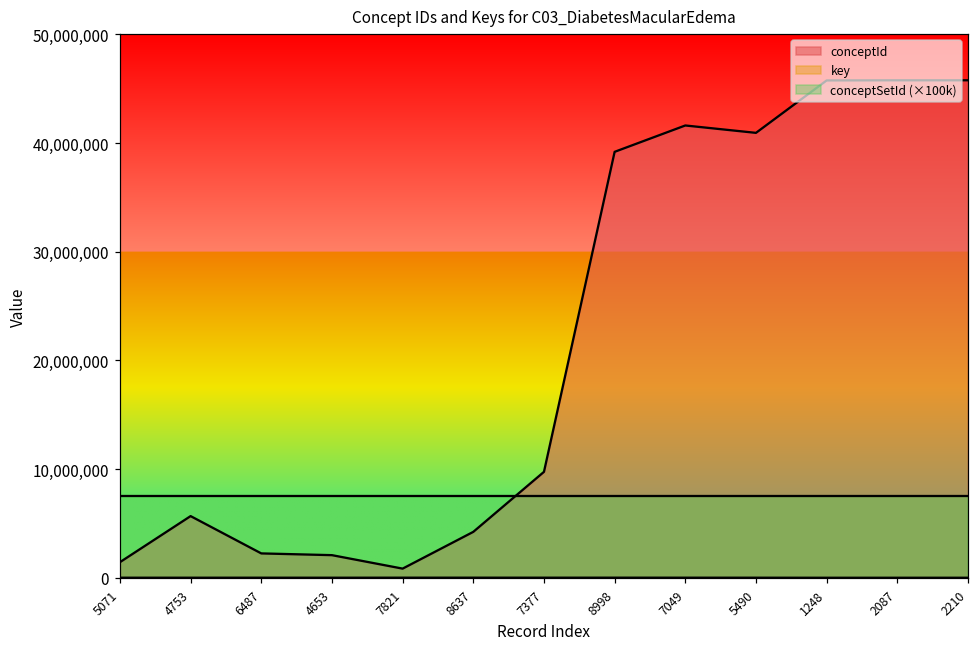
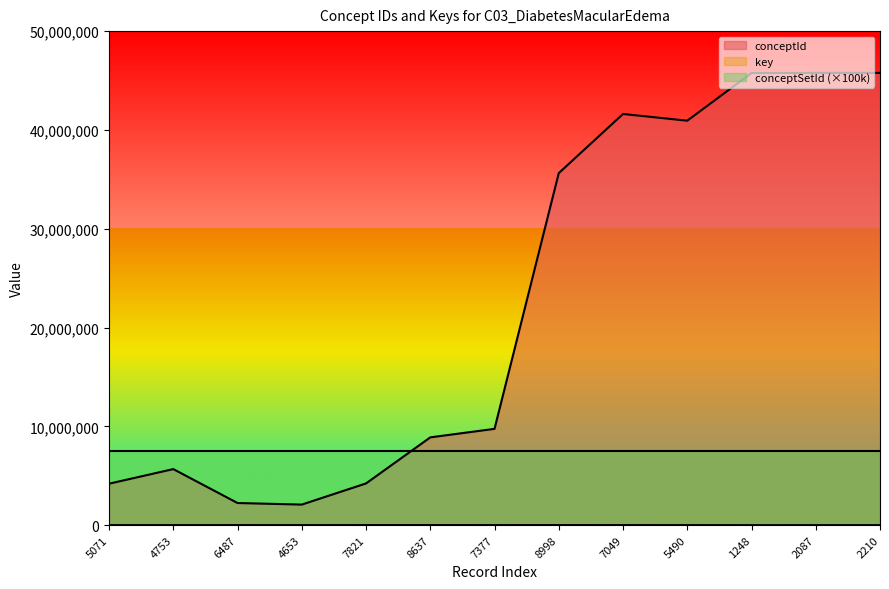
  {
    "conceptId": {
-     "5071": "1,000,000",
+     "5071": "4,000,000",
      "4753": "6,000,000",
      "6487": "2,000,000",
      "4653": "2,000,000",
-     "7821": "1,000,000",
-     "8637": "4,000,000",
+     "7821": "4,000,000",
+     "8637": "9,000,000",
      "7377": "10,000,000",
-     "8998": "39,000,000",
+     "8998": "36,000,000",
      "7049": "42,000,000",
      "5490": "41,000,000",
      "2210": "46,000,000"
    },
    "key": {
      "5071": "0",
      "4753": "0",
      "6487": "0",
      "4653": "0",
      "7821": "0",
      "8637": "0",
      "7377": "0",
      "8998": "0",
      "7049": "0",
      "5490": "0",
      "1248": "0",
      "2087": "0",
      "2210": "0"
    },
    "conceptSetId (×100k)": {
      "5071": "8,000,000",
      "4753": "8,000,000",
      "6487": "8,000,000",
      "4653": "8,000,000",
      "7821": "8,000,000",
      "8637": "8,000,000",
      "7377": "8,000,000",
      "8998": "8,000,000",
      "7049": "8,000,000",
      "5490": "8,000,000",
      "1248": "8,000,000",
      "2087": "8,000,000",
      "2210": "8,000,000"
    }
  }
